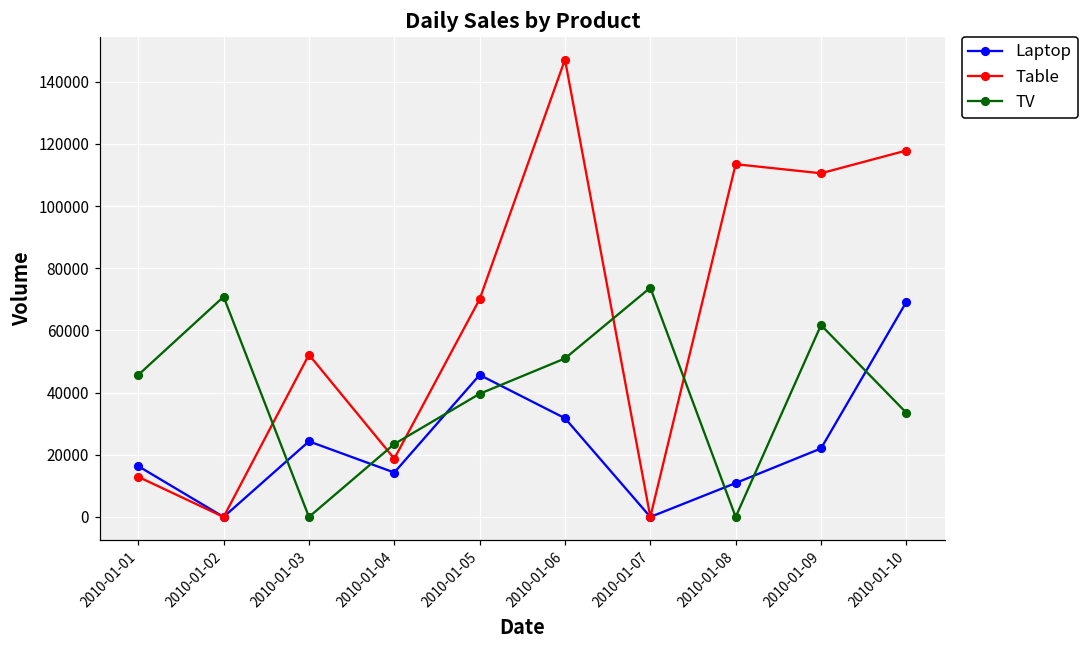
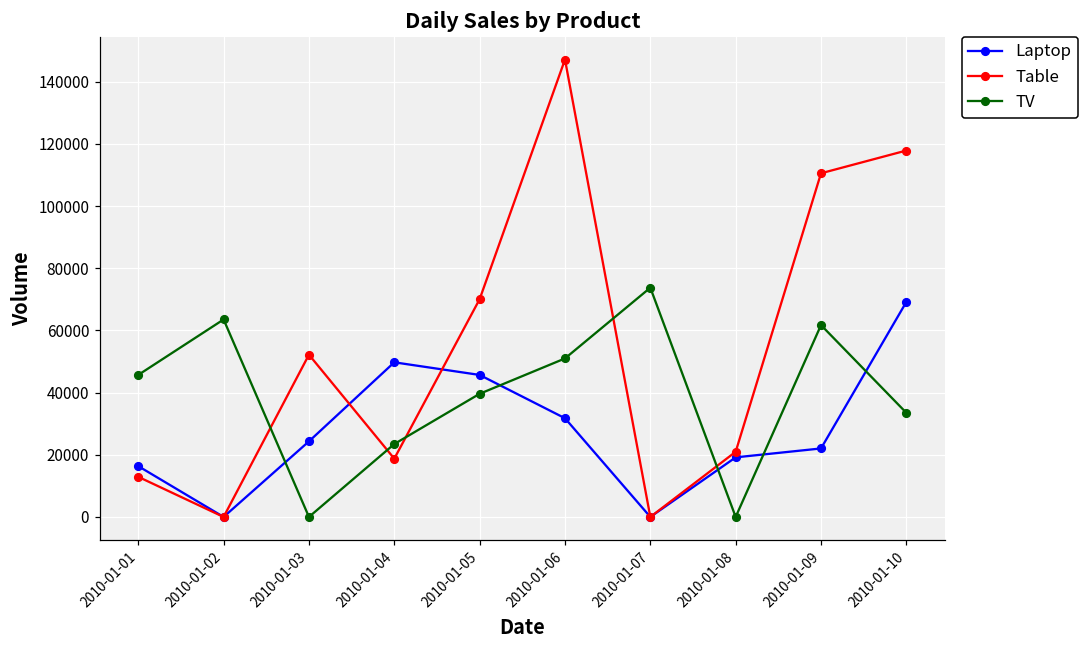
  {
    "Laptop": {
      "2010-01-01": 16000,
      "2010-01-03": 24000,
-     "2010-01-04": 14000,
+     "2010-01-04": 50000,
      "2010-01-05": 46000,
      "2010-01-06": 32000,
-     "2010-01-08": 11000,
+     "2010-01-08": 19000,
      "2010-01-09": 22000,
      "2010-01-10": 69000
    },
    "Table": {
      "2010-01-01": 13000,
      "2010-01-03": 52000,
      "2010-01-04": 19000,
      "2010-01-05": 70000,
      "2010-01-06": 147000,
-     "2010-01-08": 113000,
+     "2010-01-08": 21000,
      "2010-01-09": 111000,
      "2010-01-10": 118000
    },
    "TV": {
      "2010-01-01": 46000,
-     "2010-01-02": 71000,
+     "2010-01-02": 64000,
      "2010-01-03": 0,
      "2010-01-04": 23000,
      "2010-01-05": 40000,
      "2010-01-06": 51000,
      "2010-01-07": 74000,
      "2010-01-08": 0,
      "2010-01-09": 62000,
      "2010-01-10": 34000
    }
  }
